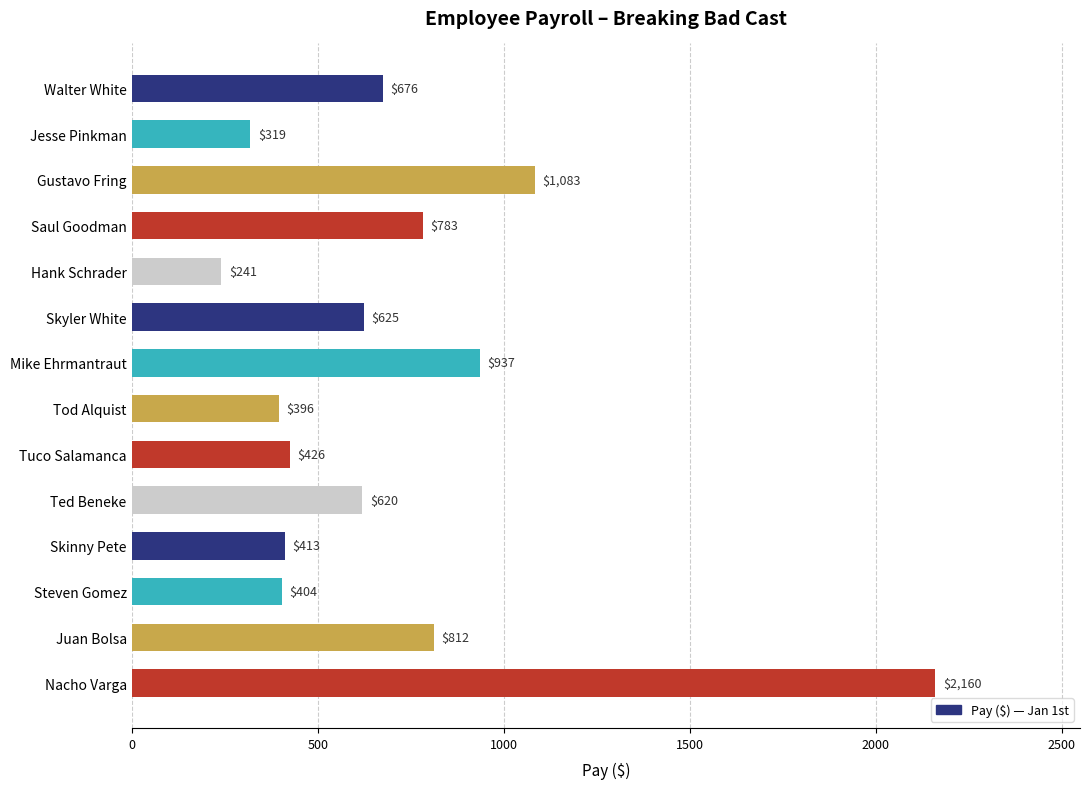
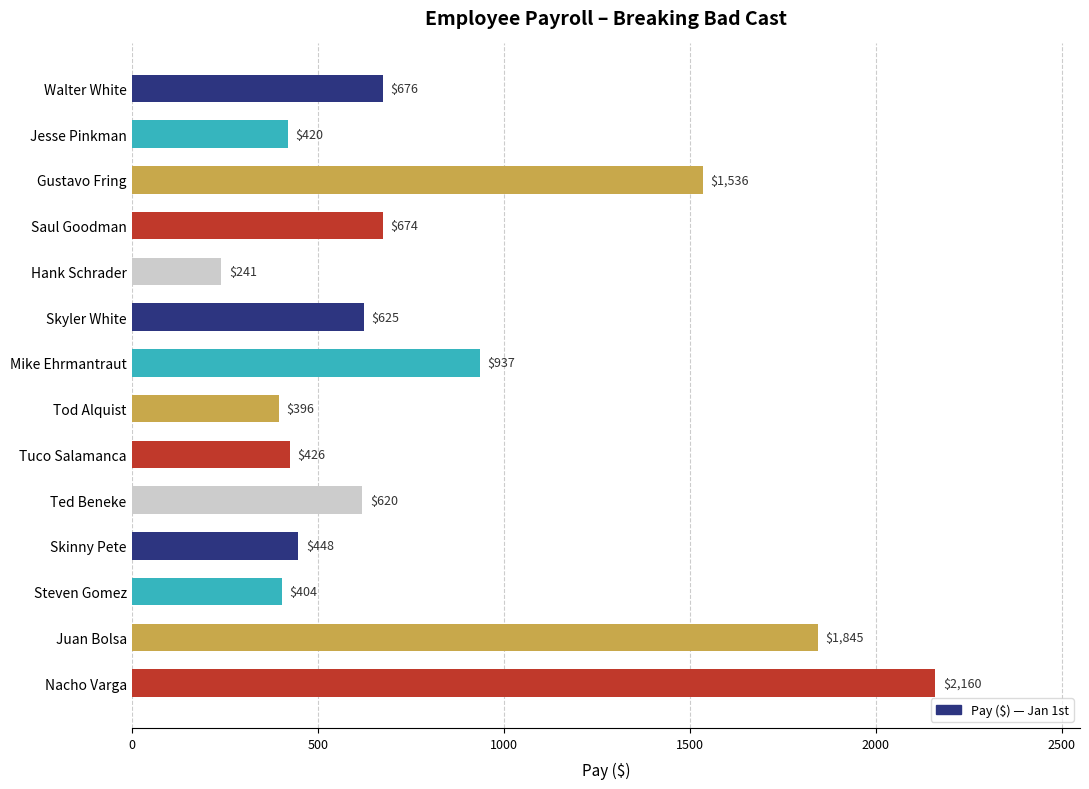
  {
    "Walter White": "$676",
-   "Jesse Pinkman": "$319",
-   "Gustavo Fring": "$1,083",
-   "Saul Goodman": "$783",
+   "Jesse Pinkman": "$420",
+   "Gustavo Fring": "$1,536",
+   "Saul Goodman": "$674",
    "Hank Schrader": "$241",
    "Skyler White": "$625",
    "Mike Ehrmantraut": "$937",
    "Tod Alquist": "$396",
    "Tuco Salamanca": "$426",
    "Ted Beneke": "$620",
-   "Skinny Pete": "$413",
+   "Skinny Pete": "$448",
    "Steven Gomez": "$404",
-   "Juan Bolsa": "$812",
+   "Juan Bolsa": "$1,845",
    "Nacho Varga": "$2,160"
  }
